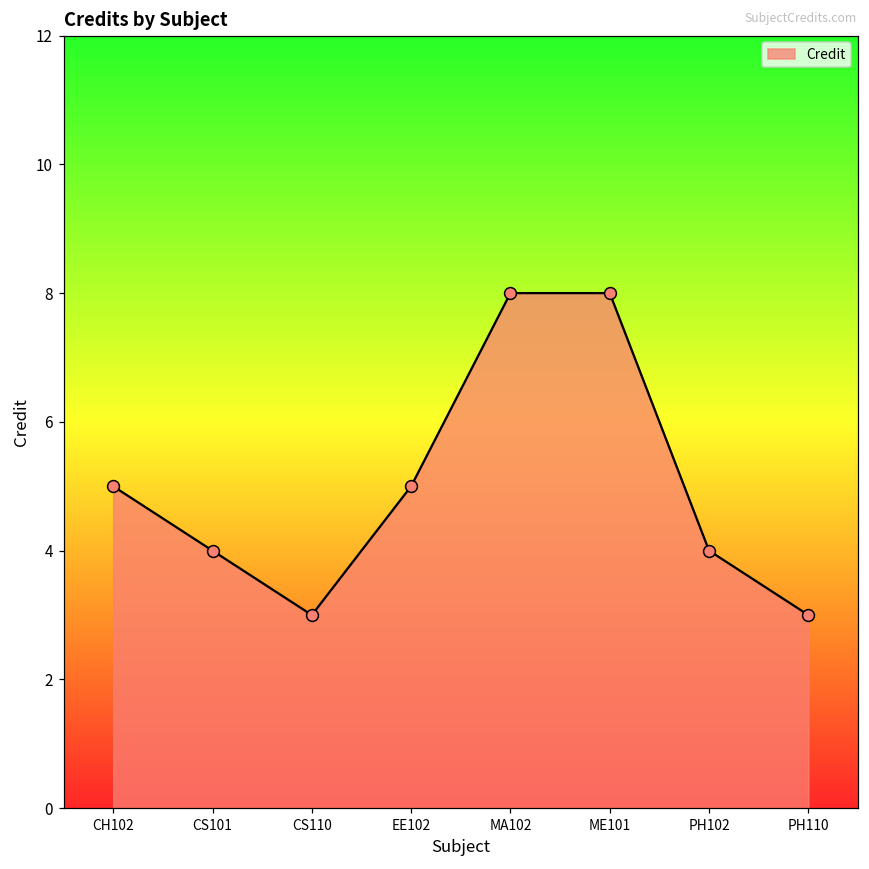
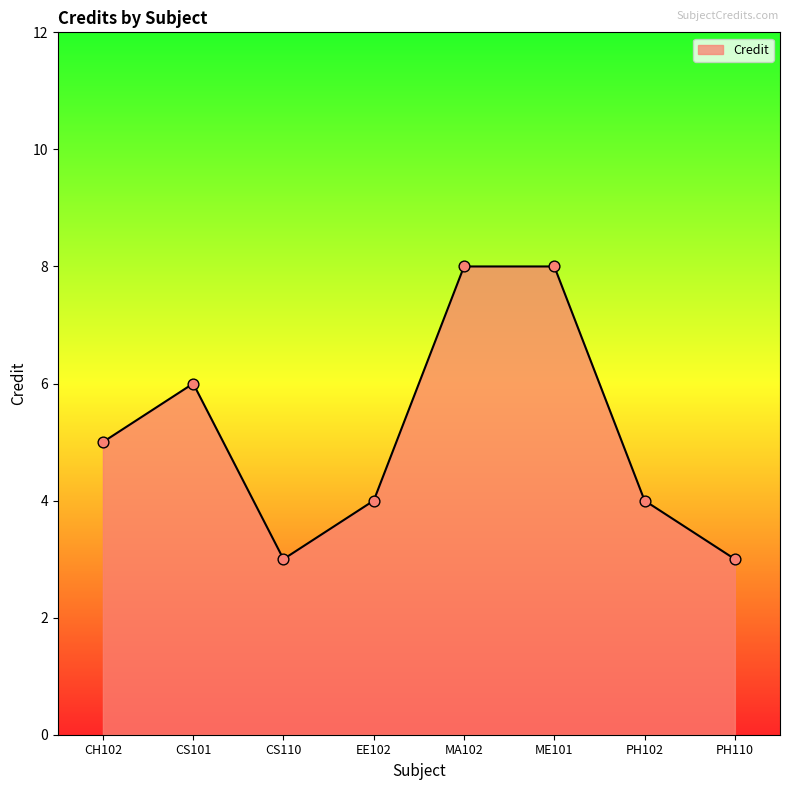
  {
    "CH102": 5,
-   "CS101": 4,
+   "CS101": 6,
    "CS110": 3,
-   "EE102": 5,
+   "EE102": 4,
    "MA102": 8,
    "ME101": 8,
    "PH102": 4,
    "PH110": 3
  }
